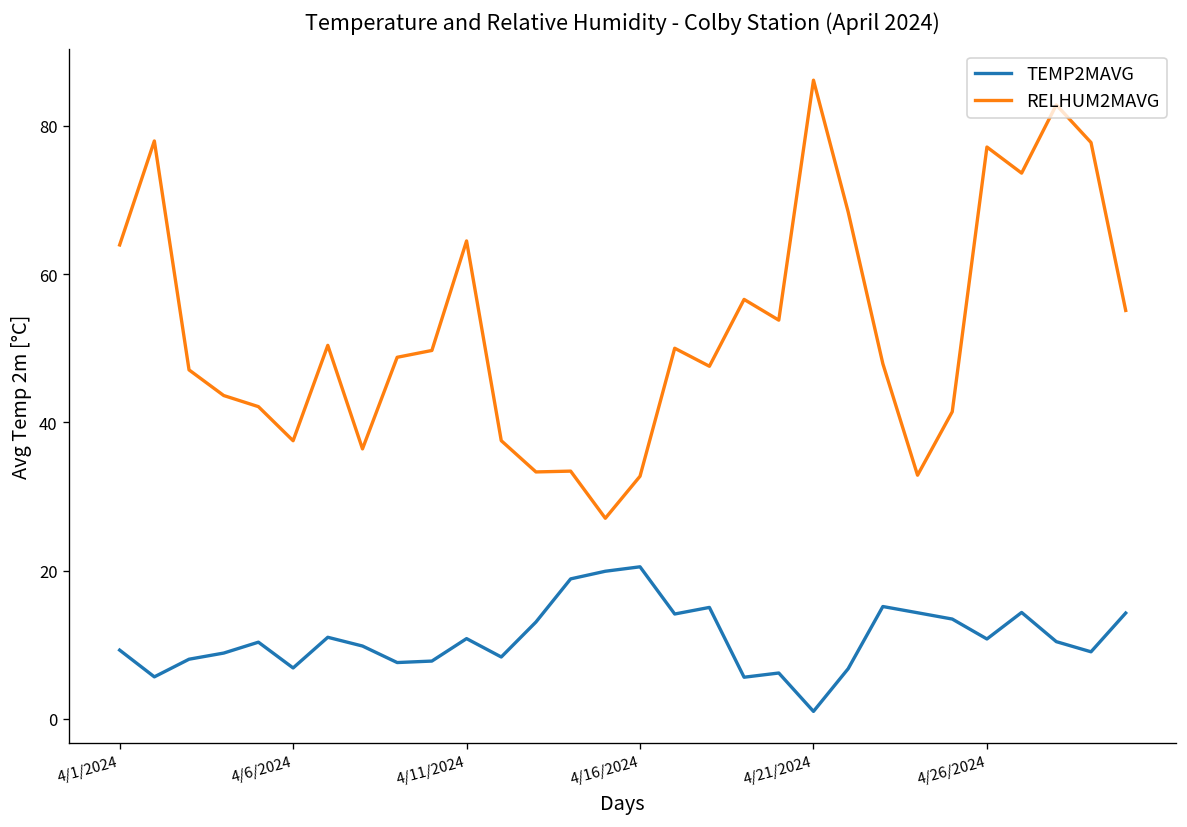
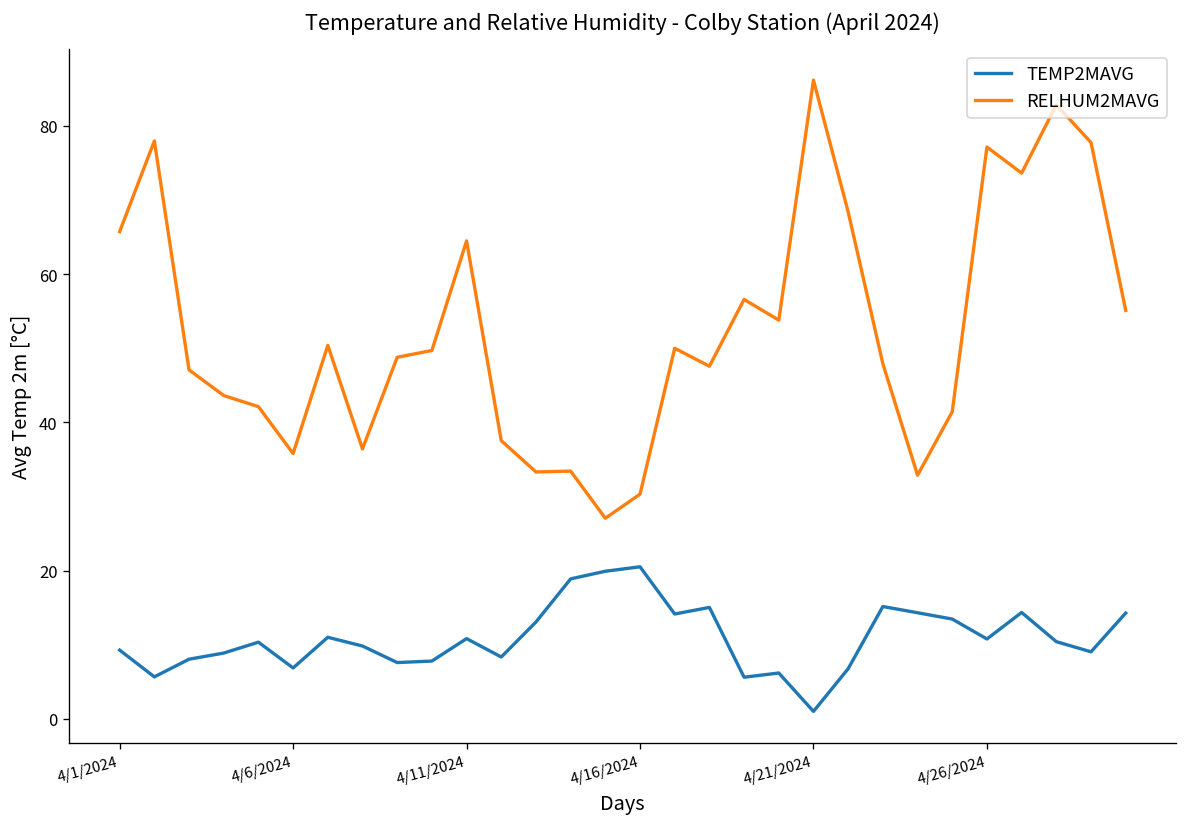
  {
    "TEMP2MAVG": {
      "4/1/2024": 9,
      "4/6/2024": 7,
      "4/11/2024": 11,
      "4/16/2024": 21,
      "4/21/2024": 1,
      "4/26/2024": 11
    },
    "RELHUM2MAVG": {
-     "4/1/2024": 64,
-     "4/6/2024": 38,
+     "4/1/2024": 66,
+     "4/6/2024": 36,
      "4/11/2024": 64,
-     "4/16/2024": 33,
+     "4/16/2024": 30,
      "4/21/2024": 86,
      "4/26/2024": 77
    }
  }
